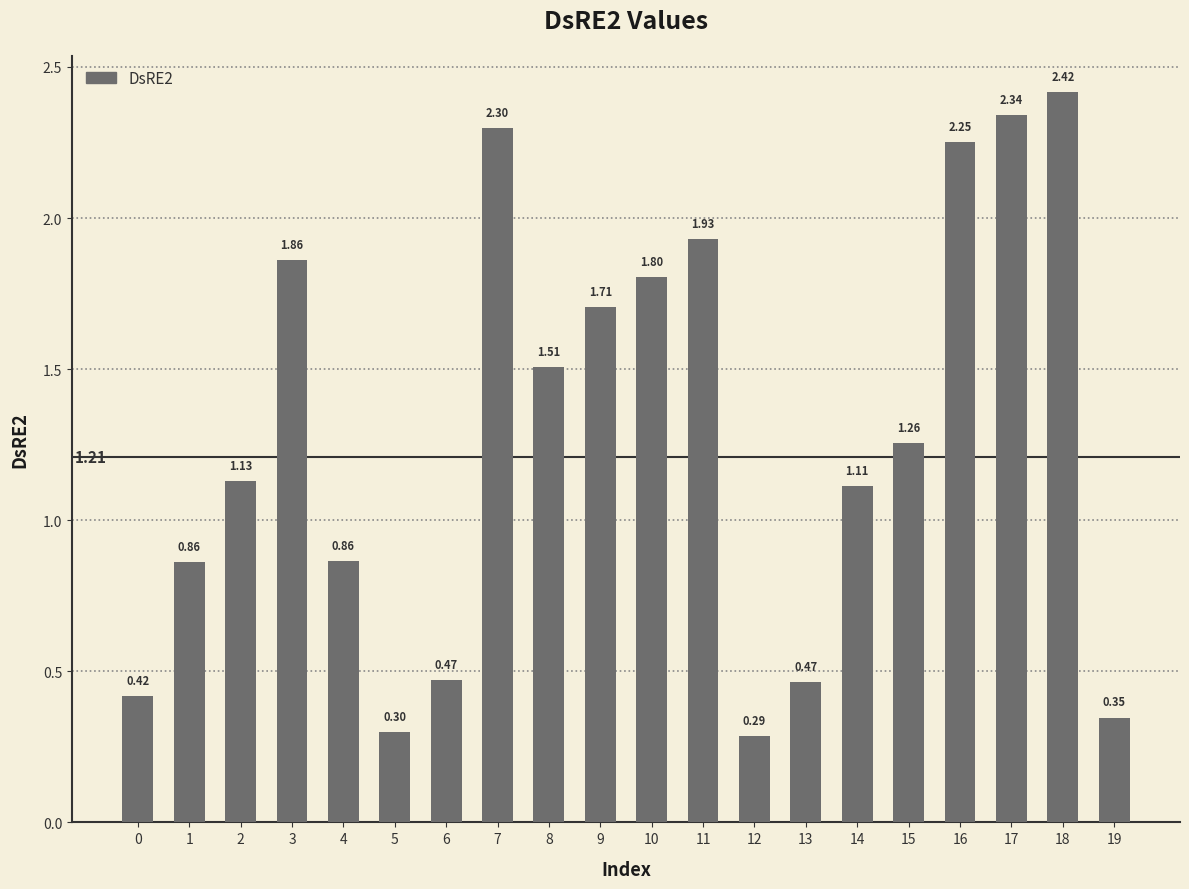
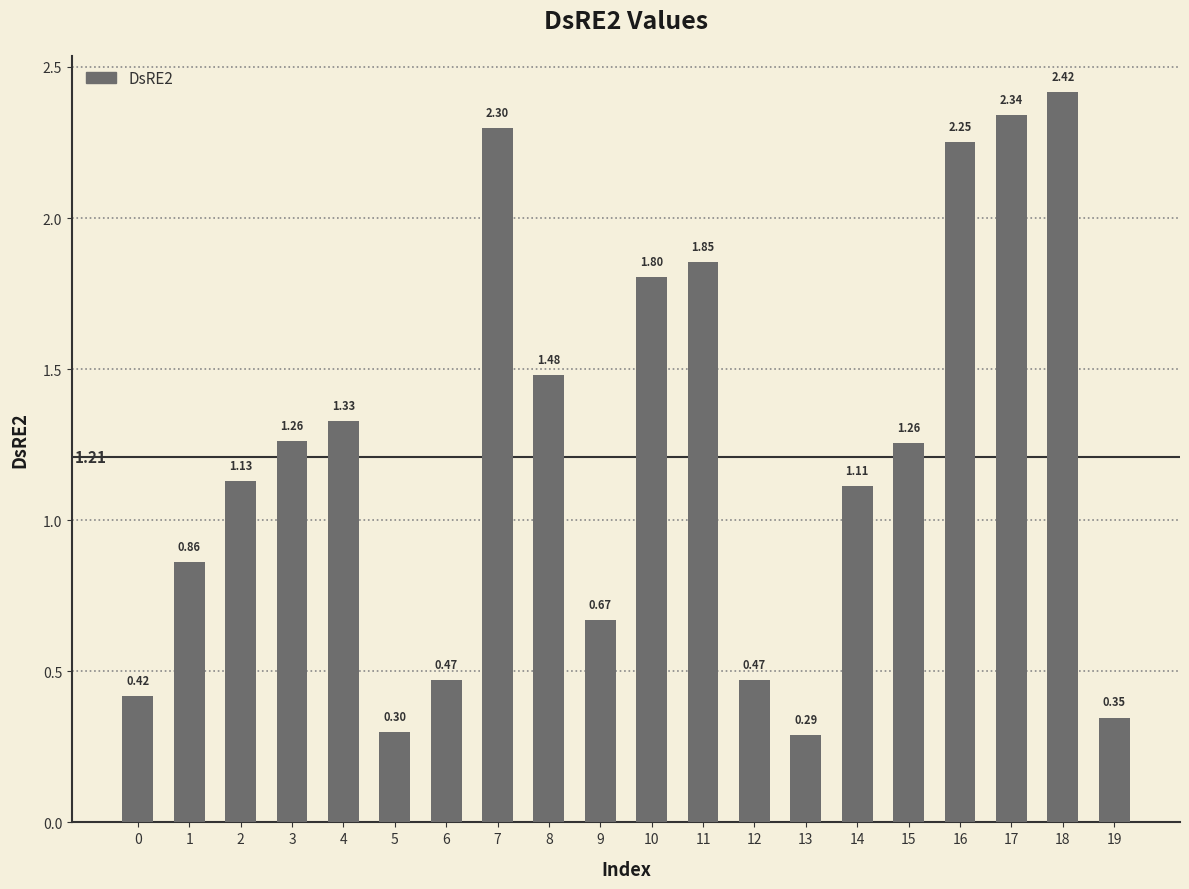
  {
    "0": 0.42,
    "1": 0.86,
    "2": 1.13,
-   "3": 1.86,
-   "4": 0.86,
+   "3": 1.26,
+   "4": 1.33,
    "5": 0.30,
    "6": 0.47,
    "7": 2.30,
-   "8": 1.51,
-   "9": 1.71,
+   "8": 1.48,
+   "9": 0.67,
    "10": 1.80,
-   "11": 1.93,
-   "12": 0.29,
-   "13": 0.47,
+   "11": 1.85,
+   "12": 0.47,
+   "13": 0.29,
    "14": 1.11,
    "15": 1.26,
    "16": 2.25,
    "17": 2.34,
    "18": 2.42,
    "19": 0.35
  }
